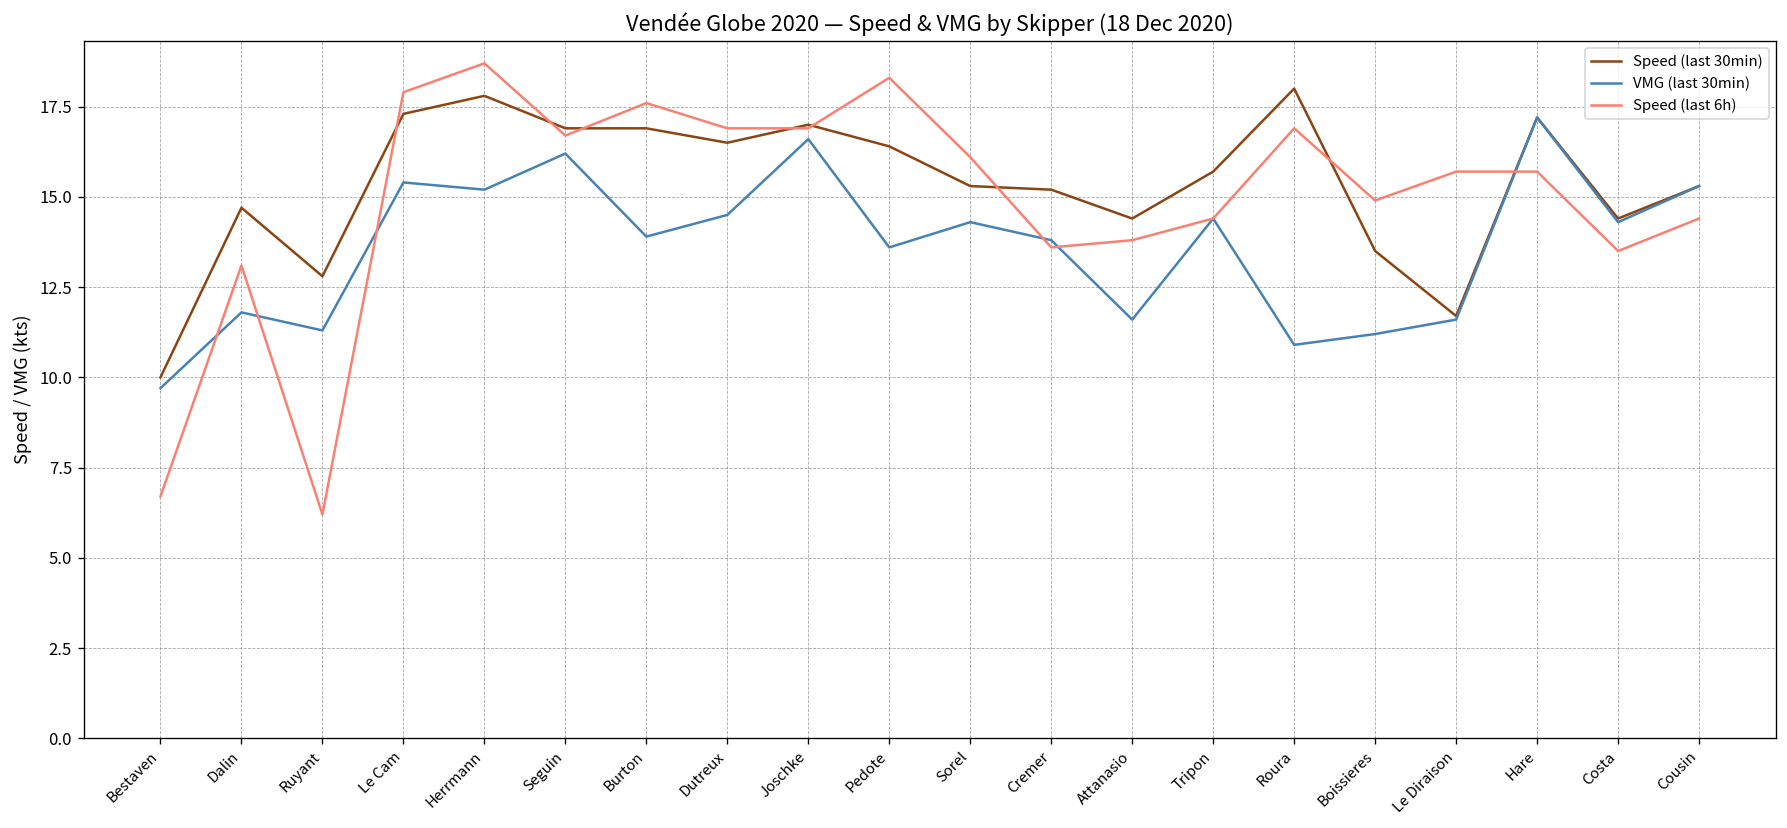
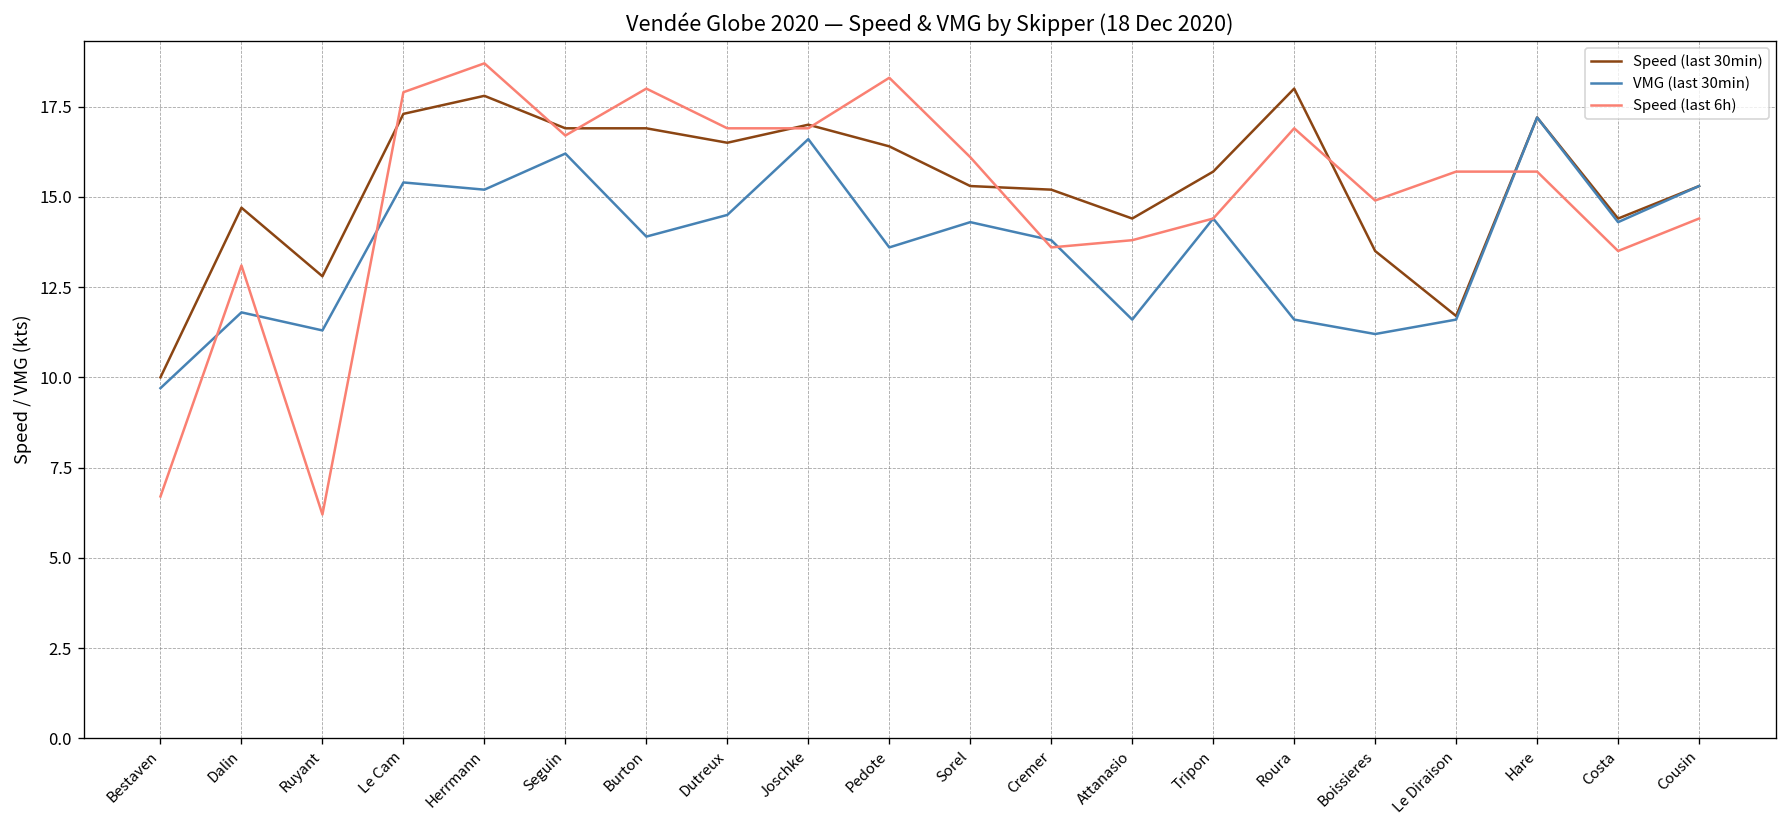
  {
    "Speed (last 30min)": {
      "Bestaven": 10.0,
      "Dalin": 14.7,
      "Ruyant": 12.8,
      "Le Cam": 17.3,
      "Herrmann": 17.8,
      "Seguin": 16.9,
      "Burton": 16.9,
      "Dutreux": 16.5,
      "Joschke": 17.0,
      "Pedote": 16.4,
      "Sorel": 15.3,
      "Cremer": 15.2,
      "Attanasio": 14.4,
      "Tripon": 15.7,
      "Roura": 18.0,
      "Boissieres": 13.5,
      "Le Diraison": 11.7,
      "Costa": 14.4
    },
    "VMG (last 30min)": {
      "Bestaven": 9.7,
      "Dalin": 11.8,
      "Ruyant": 11.3,
      "Le Cam": 15.4,
      "Herrmann": 15.2,
      "Seguin": 16.2,
      "Burton": 13.9,
      "Dutreux": 14.5,
      "Joschke": 16.6,
      "Pedote": 13.6,
      "Sorel": 14.3,
      "Cremer": 13.8,
      "Attanasio": 11.6,
-     "Roura": 10.9,
+     "Roura": 11.6,
      "Boissieres": 11.2,
      "Le Diraison": 11.6,
      "Costa": 14.3
    },
    "Speed (last 6h)": {
      "Bestaven": 6.7,
      "Dalin": 13.1,
      "Ruyant": 6.2,
      "Le Cam": 17.9,
      "Herrmann": 18.7,
      "Seguin": 16.7,
-     "Burton": 17.6,
+     "Burton": 18.0,
      "Dutreux": 16.9,
      "Joschke": 16.9,
      "Pedote": 18.3,
      "Sorel": 16.1,
      "Cremer": 13.6,
      "Attanasio": 13.8,
      "Roura": 16.9,
      "Boissieres": 14.9,
      "Le Diraison": 15.7,
      "Hare": 15.7,
      "Costa": 13.5,
      "Cousin": 14.4
    }
  }
